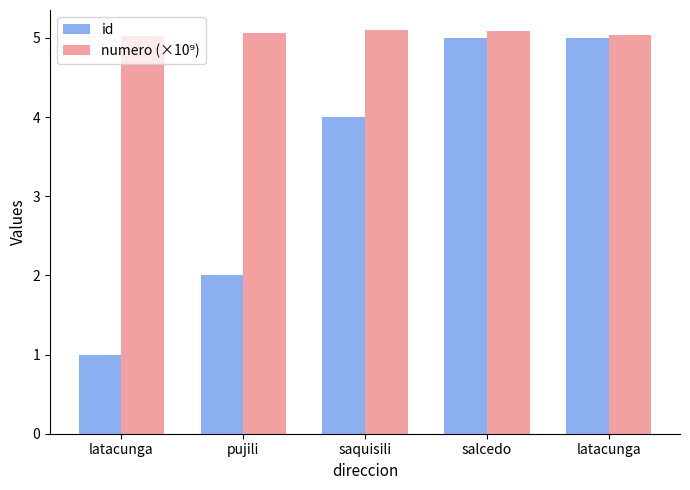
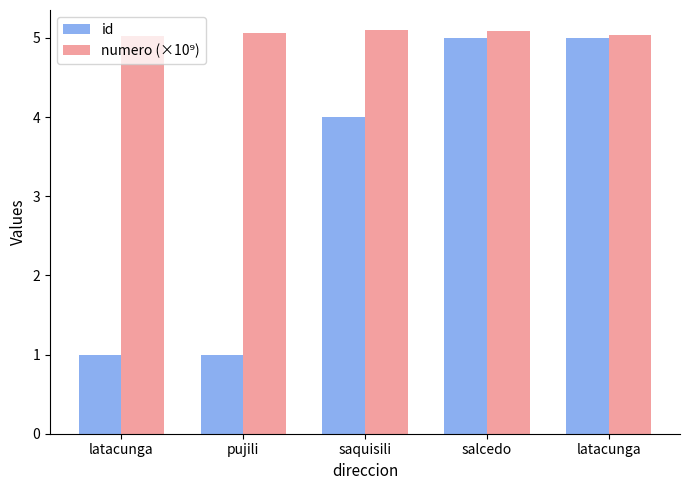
  {
    "id": {
-     "pujili": 2,
+     "pujili": 1,
      "saquisili": 4,
      "salcedo": 5
    },
    "numero (×10⁹)": {
      "pujili": 5.1,
      "saquisili": 5.1,
      "salcedo": 5.1
    }
  }
